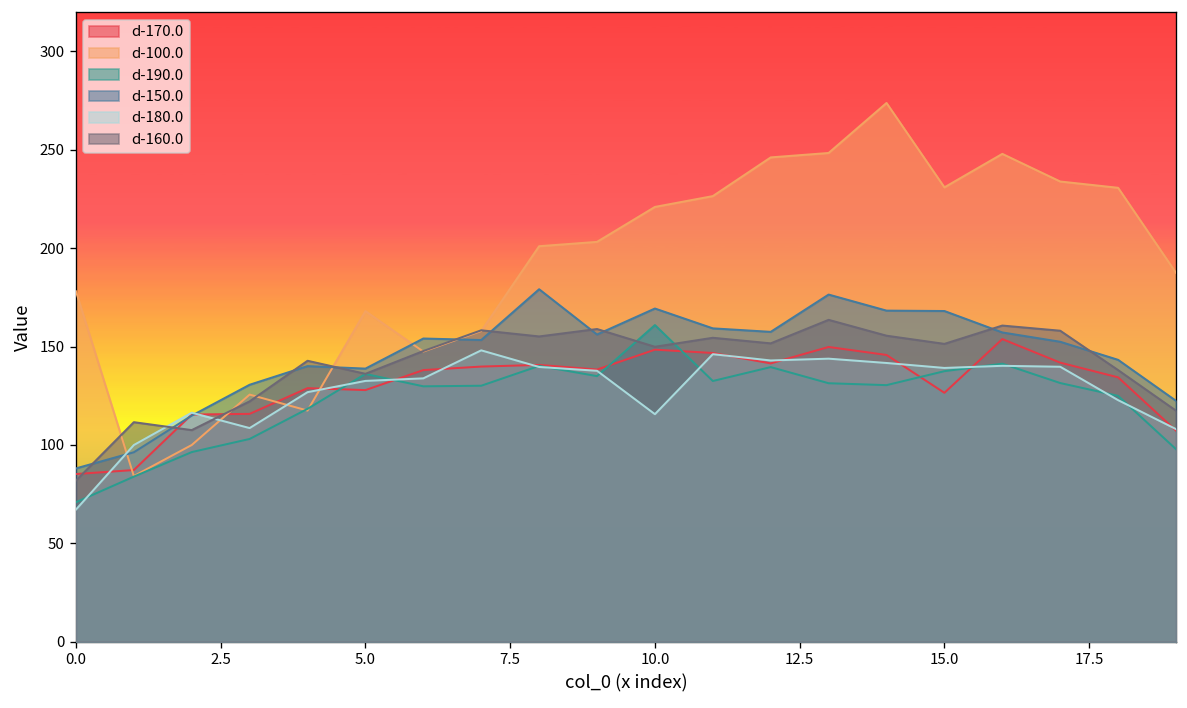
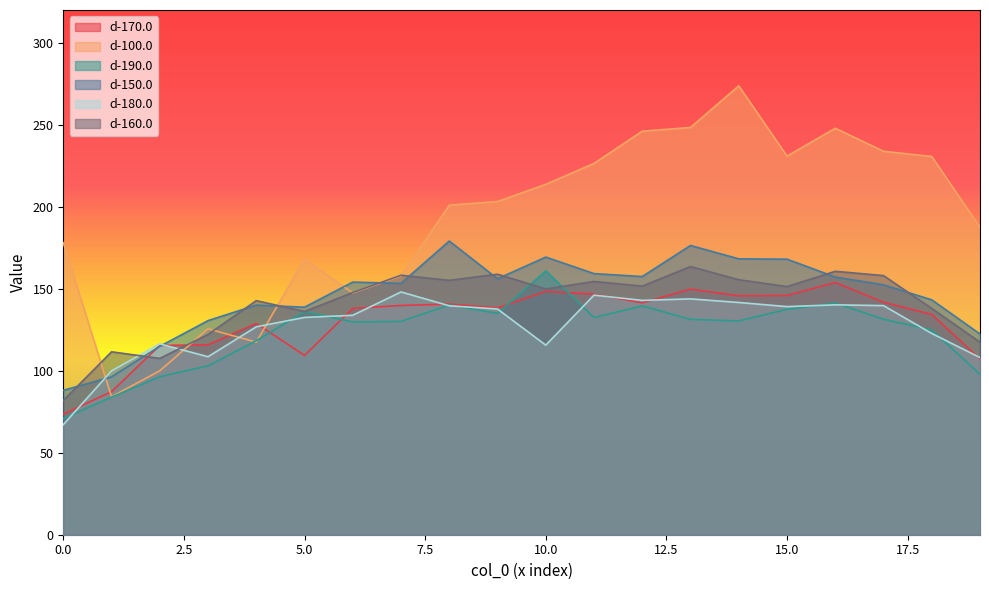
  {
    "d-170.0": {
-     "0.0": 85,
-     "5.0": 128,
-     "15.0": 126
+     "0.0": 74,
+     "5.0": 109,
+     "15.0": 146
    },
    "d-100.0": {
      "0.0": 178,
      "5.0": 168,
-     "10.0": 221,
+     "10.0": 214,
      "15.0": 231
    },
    "d-180.0": {
      "0.0": 67,
      "5.0": 133,
      "10.0": 116,
      "15.0": 139
    }
  }
